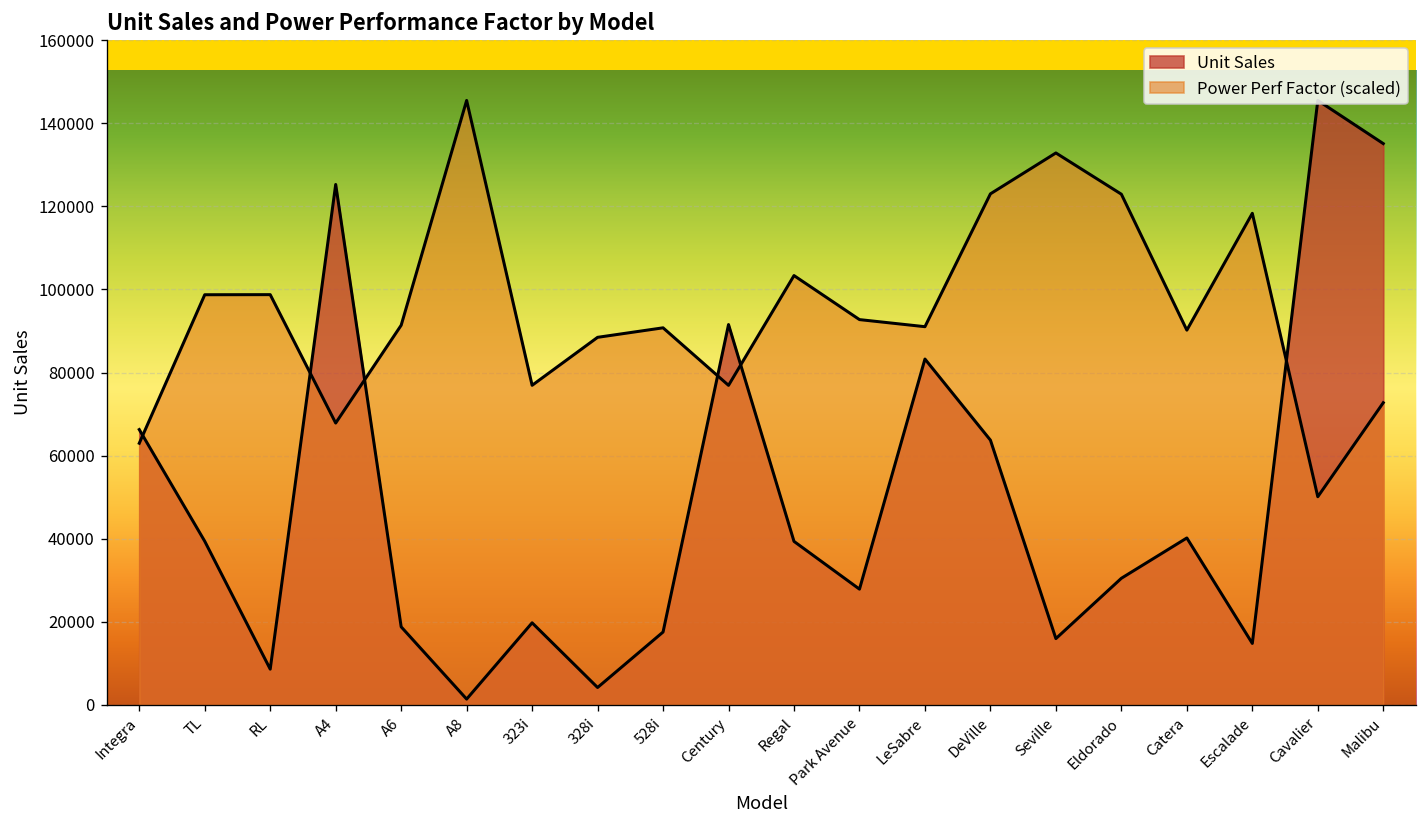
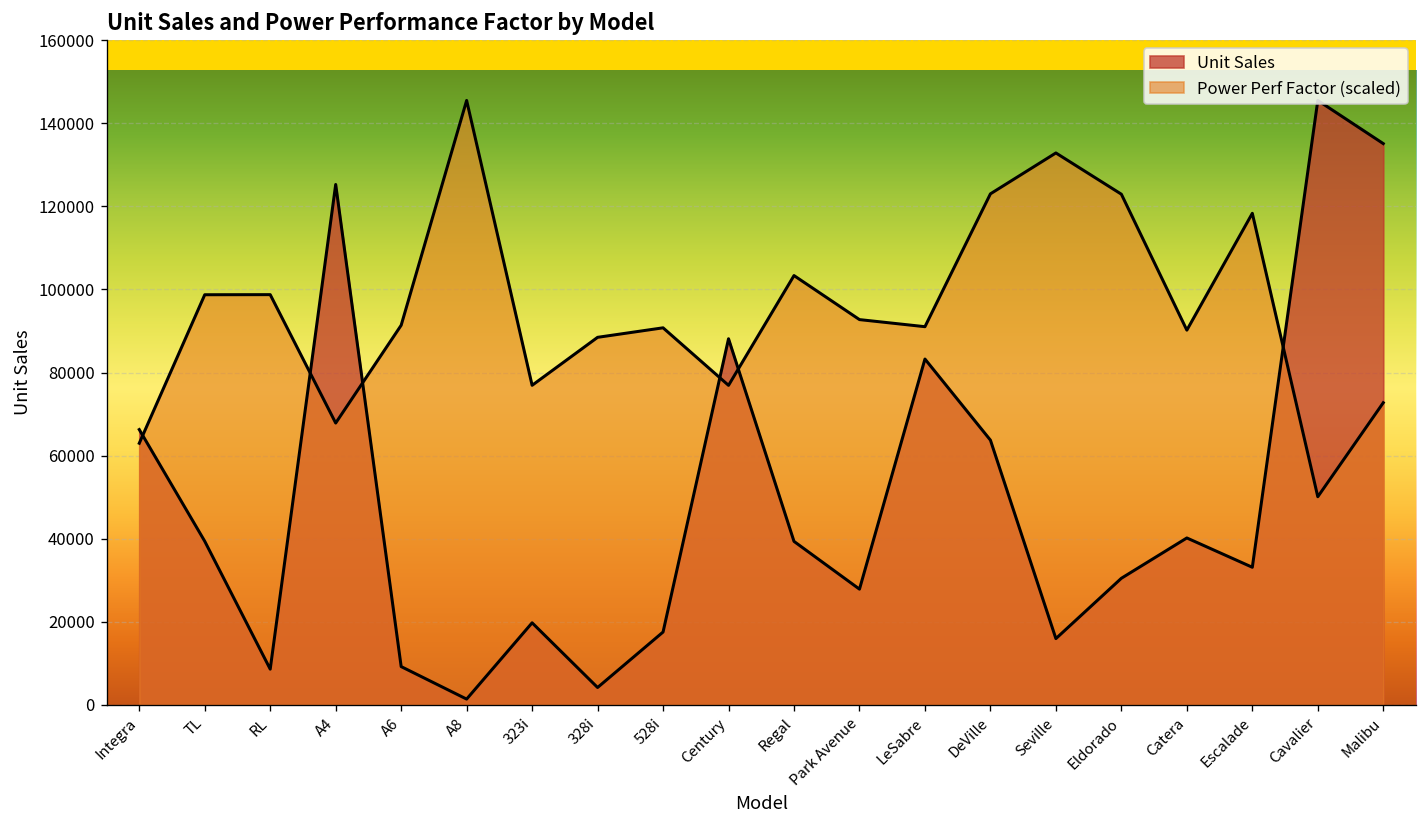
  {
    "Unit Sales": {
      "Integra": 66000,
      "TL": 39000,
      "RL": 9000,
      "A4": 125000,
-     "A6": 19000,
+     "A6": 9000,
      "A8": 1000,
      "323i": 20000,
      "328i": 4000,
      "528i": 18000,
-     "Century": 92000,
+     "Century": 88000,
      "Regal": 39000,
      "Park Avenue": 28000,
      "LeSabre": 83000,
      "DeVille": 64000,
      "Seville": 16000,
      "Eldorado": 30000,
      "Catera": 40000,
-     "Escalade": 15000,
+     "Escalade": 33000,
      "Malibu": 135000
    },
    "Power Perf Factor (scaled)": {
      "Integra": 63000,
      "TL": 99000,
      "RL": 99000,
      "A4": 68000,
      "A6": 91000,
      "A8": 146000,
      "323i": 77000,
      "328i": 88000,
      "528i": 91000,
      "Century": 77000,
      "Regal": 103000,
      "Park Avenue": 93000,
      "LeSabre": 91000,
      "DeVille": 123000,
      "Seville": 133000,
      "Eldorado": 123000,
      "Catera": 90000,
      "Escalade": 118000,
      "Cavalier": 50000,
      "Malibu": 73000
    }
  }
